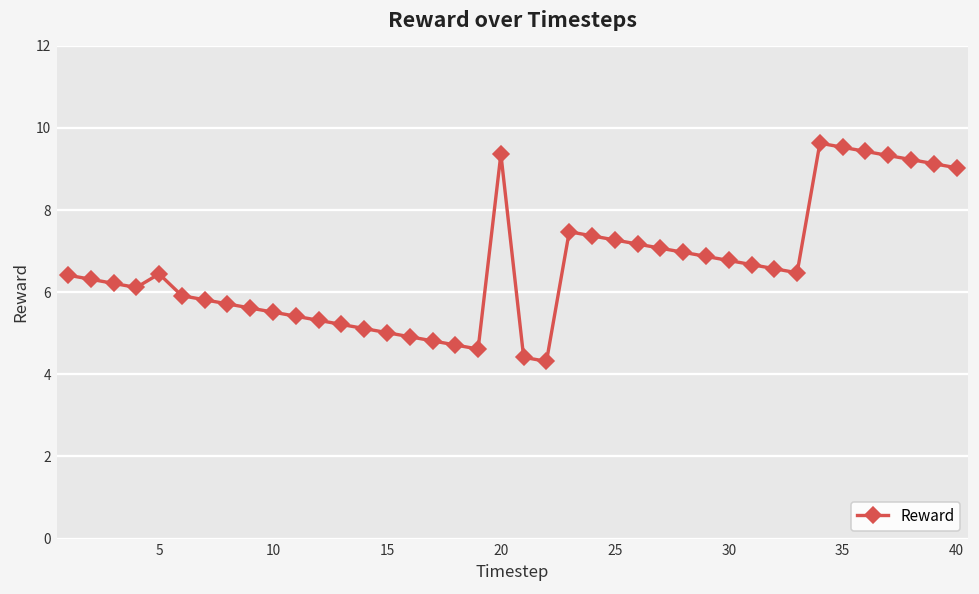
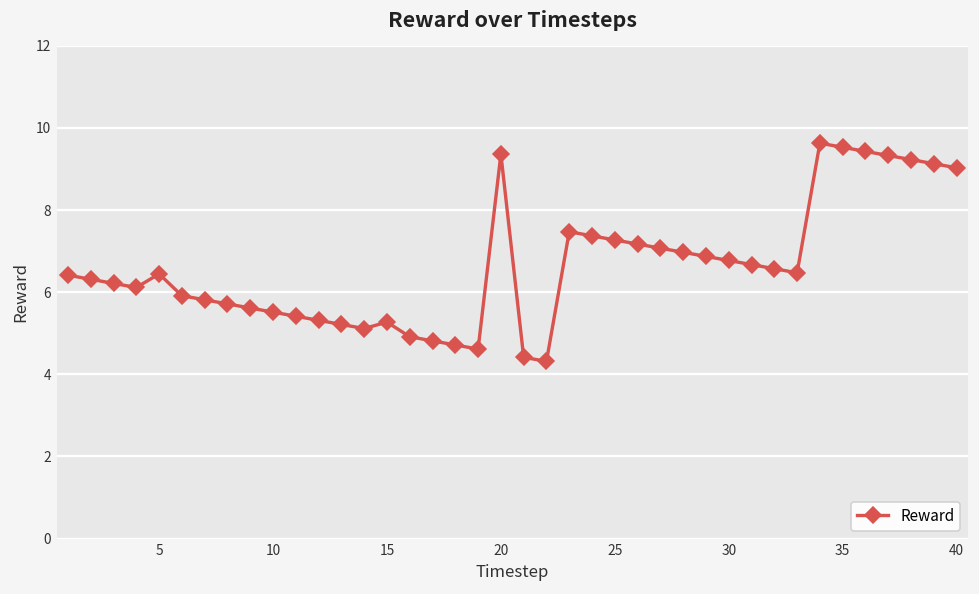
  {
    "5": 6.4,
    "10": 5.5,
-   "15": 5.0,
+   "15": 5.3,
    "20": 9.4,
    "25": 7.3,
    "30": 6.8,
    "35": 9.5,
    "40": 9.0
  }
